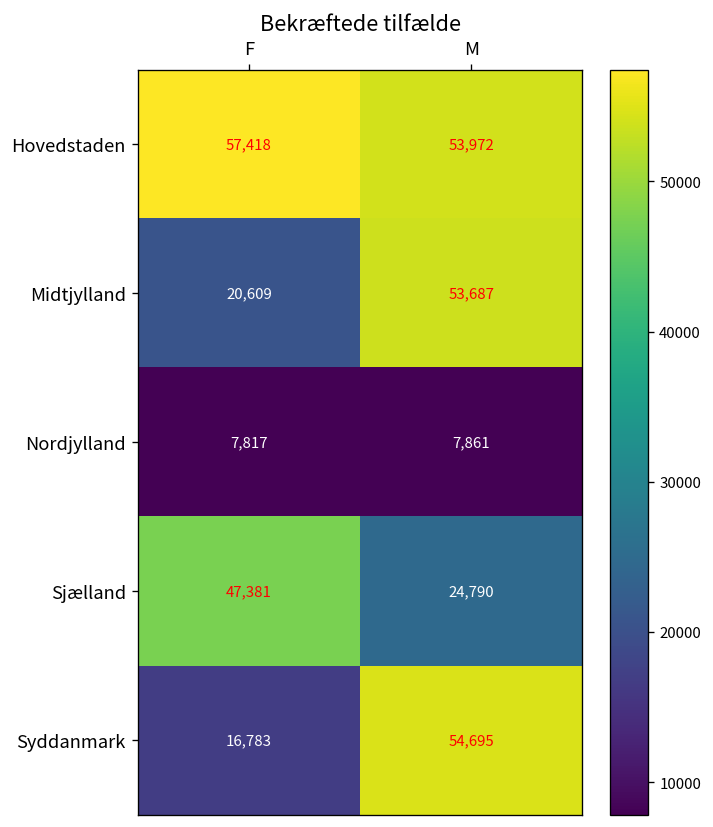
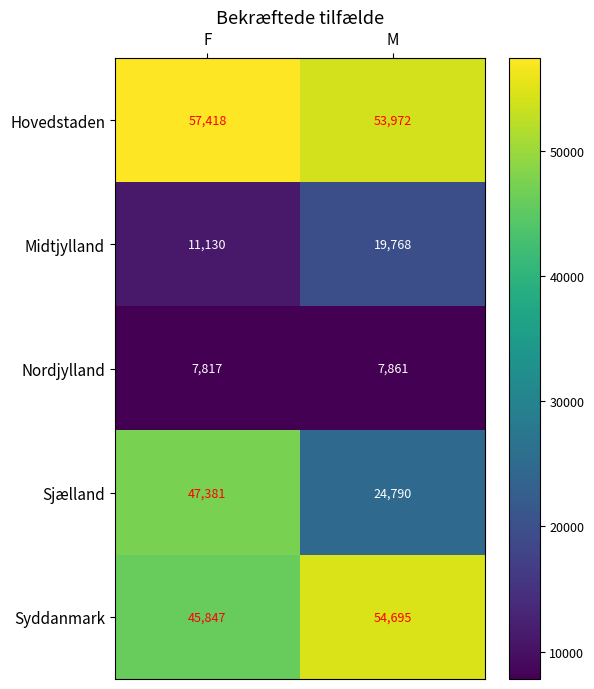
  {
    "Hovedstaden": {
      "F": "57,418",
      "M": "53,972"
    },
    "Midtjylland": {
-     "F": "20,609",
-     "M": "53,687"
+     "F": "11,130",
+     "M": "19,768"
    },
    "Nordjylland": {
      "F": "7,817",
      "M": "7,861"
    },
    "Sjælland": {
      "F": "47,381",
      "M": "24,790"
    },
    "Syddanmark": {
-     "F": "16,783",
+     "F": "45,847",
      "M": "54,695"
    }
  }
